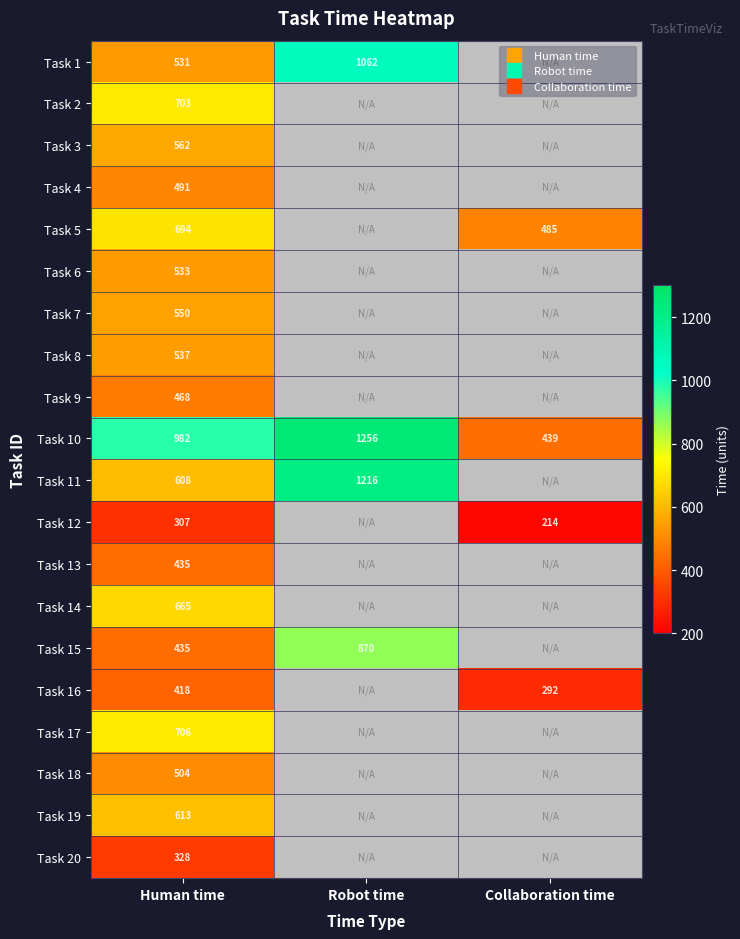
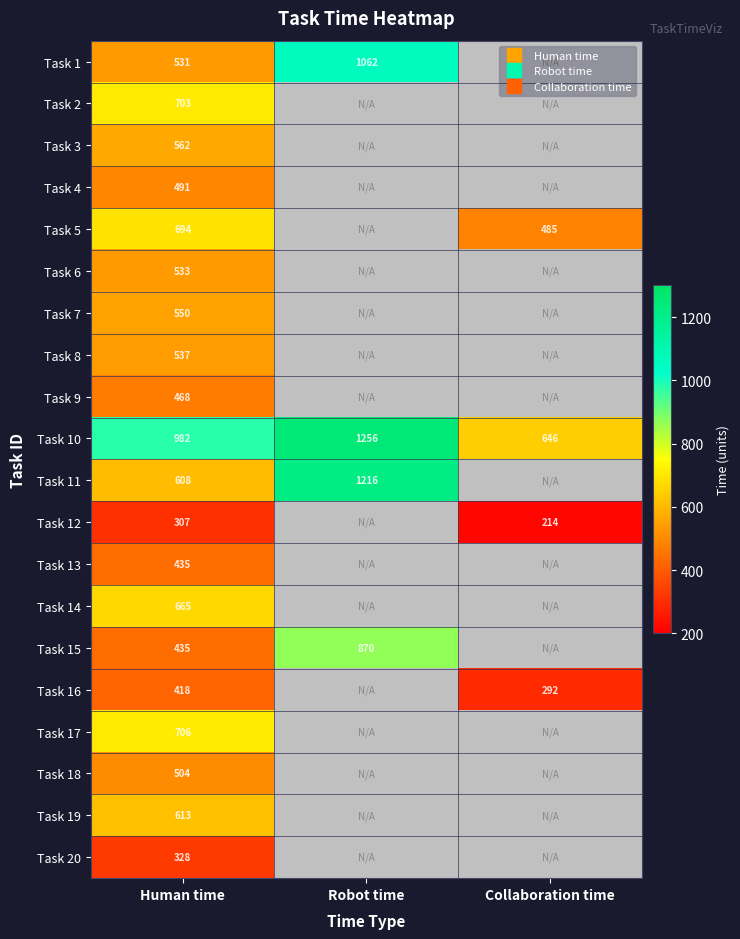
  {
    "Task 1": {
      "Human time": 531,
      "Robot time": 1062
    },
    "Task 2": {
      "Human time": 703
    },
    "Task 3": {
      "Human time": 562
    },
    "Task 4": {
      "Human time": 491
    },
    "Task 5": {
      "Human time": 694,
      "Collaboration time": 485
    },
    "Task 6": {
      "Human time": 533
    },
    "Task 7": {
      "Human time": 550
    },
    "Task 8": {
      "Human time": 537
    },
    "Task 9": {
      "Human time": 468
    },
    "Task 10": {
      "Human time": 982,
      "Robot time": 1256,
-     "Collaboration time": 439
+     "Collaboration time": 646
    },
    "Task 11": {
      "Human time": 608,
      "Robot time": 1216
    },
    "Task 12": {
      "Human time": 307,
      "Collaboration time": 214
    },
    "Task 13": {
      "Human time": 435
    },
    "Task 14": {
      "Human time": 665
    },
    "Task 15": {
      "Human time": 435,
      "Robot time": 870
    },
    "Task 16": {
      "Human time": 418,
      "Collaboration time": 292
    },
    "Task 17": {
      "Human time": 706
    },
    "Task 18": {
      "Human time": 504
    },
    "Task 19": {
      "Human time": 613
    },
    "Task 20": {
      "Human time": 328
    }
  }
